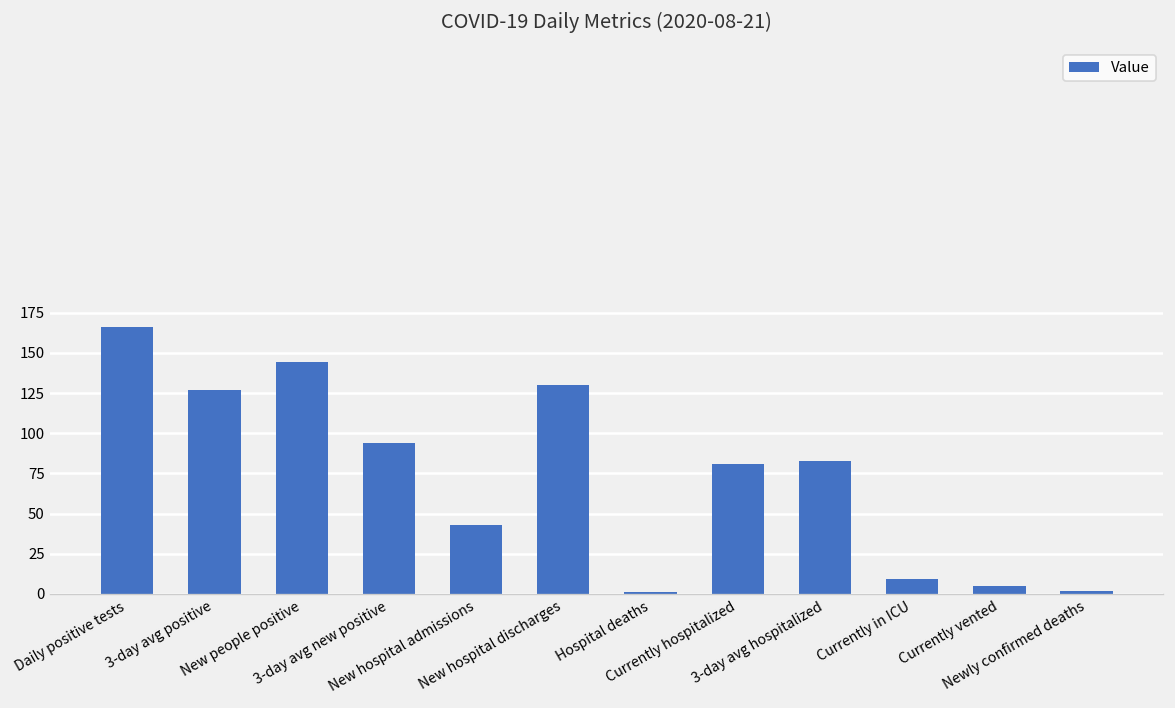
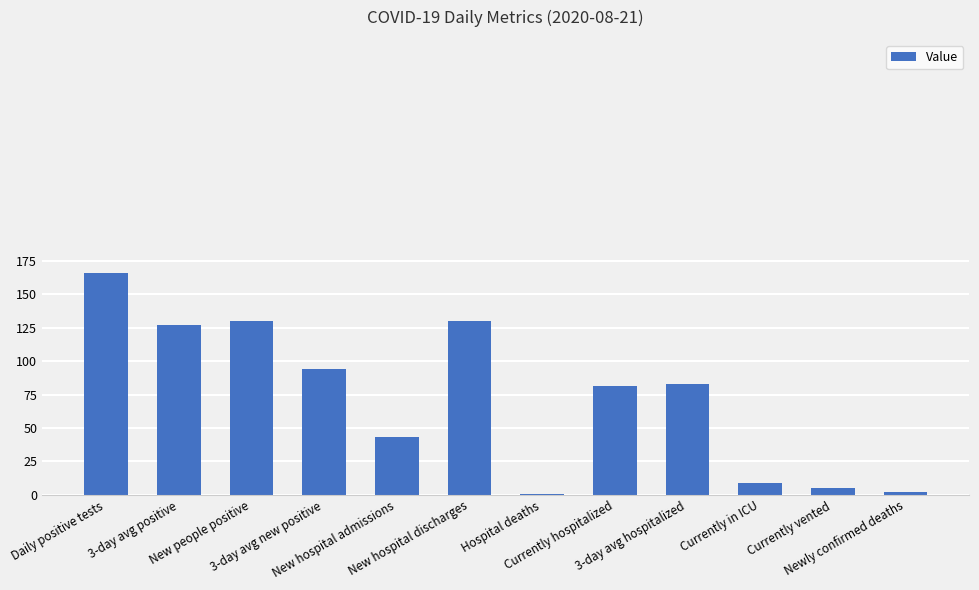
  {
    "Daily positive tests": 166,
    "3-day avg positive": 127,
-   "New people positive": 145,
+   "New people positive": 130,
    "3-day avg new positive": 94,
    "New hospital admissions": 43,
    "New hospital discharges": 130,
    "Currently hospitalized": 81,
    "3-day avg hospitalized": 83,
    "Currently in ICU": 9,
    "Currently vented": 5,
    "Newly confirmed deaths": 2
  }
